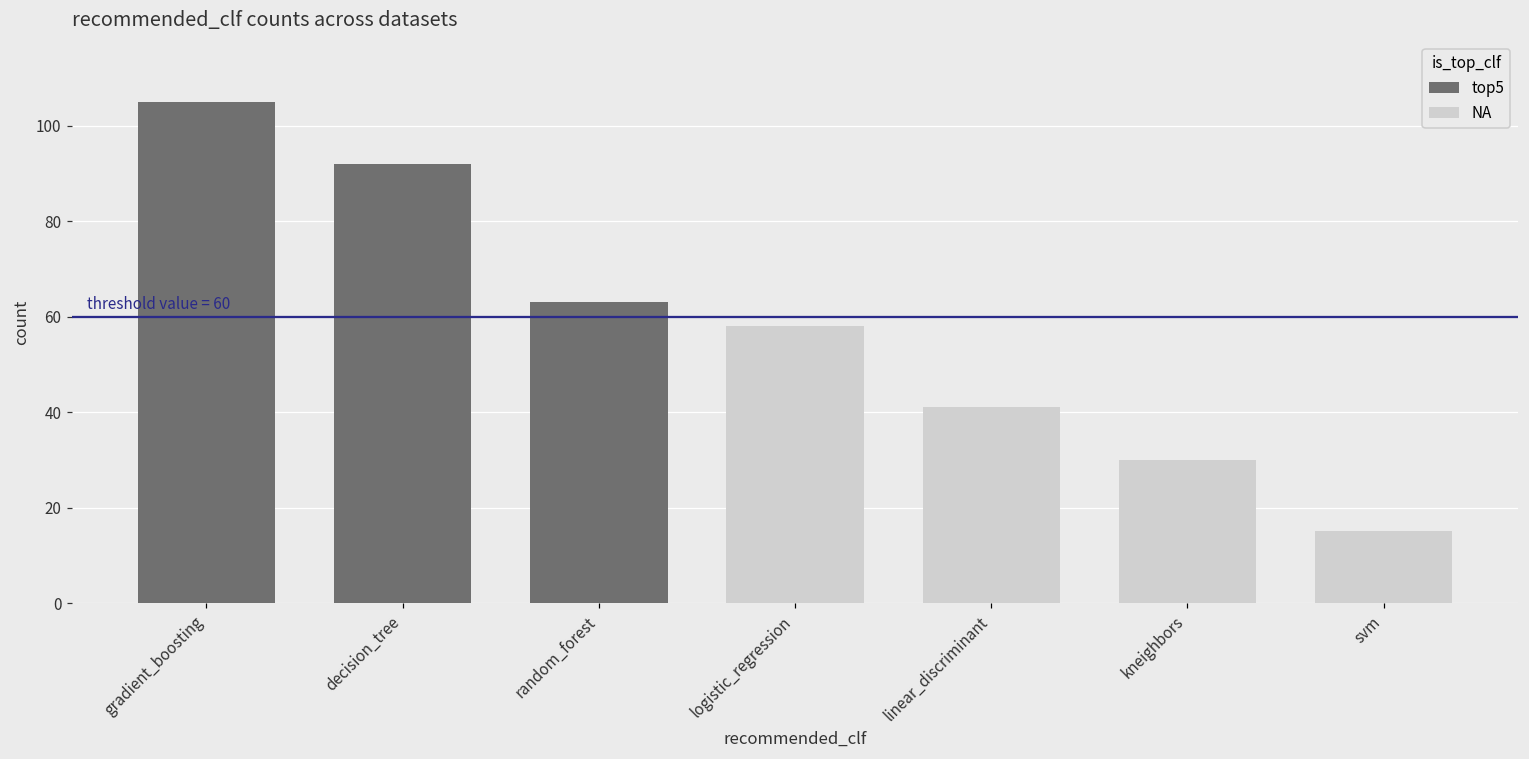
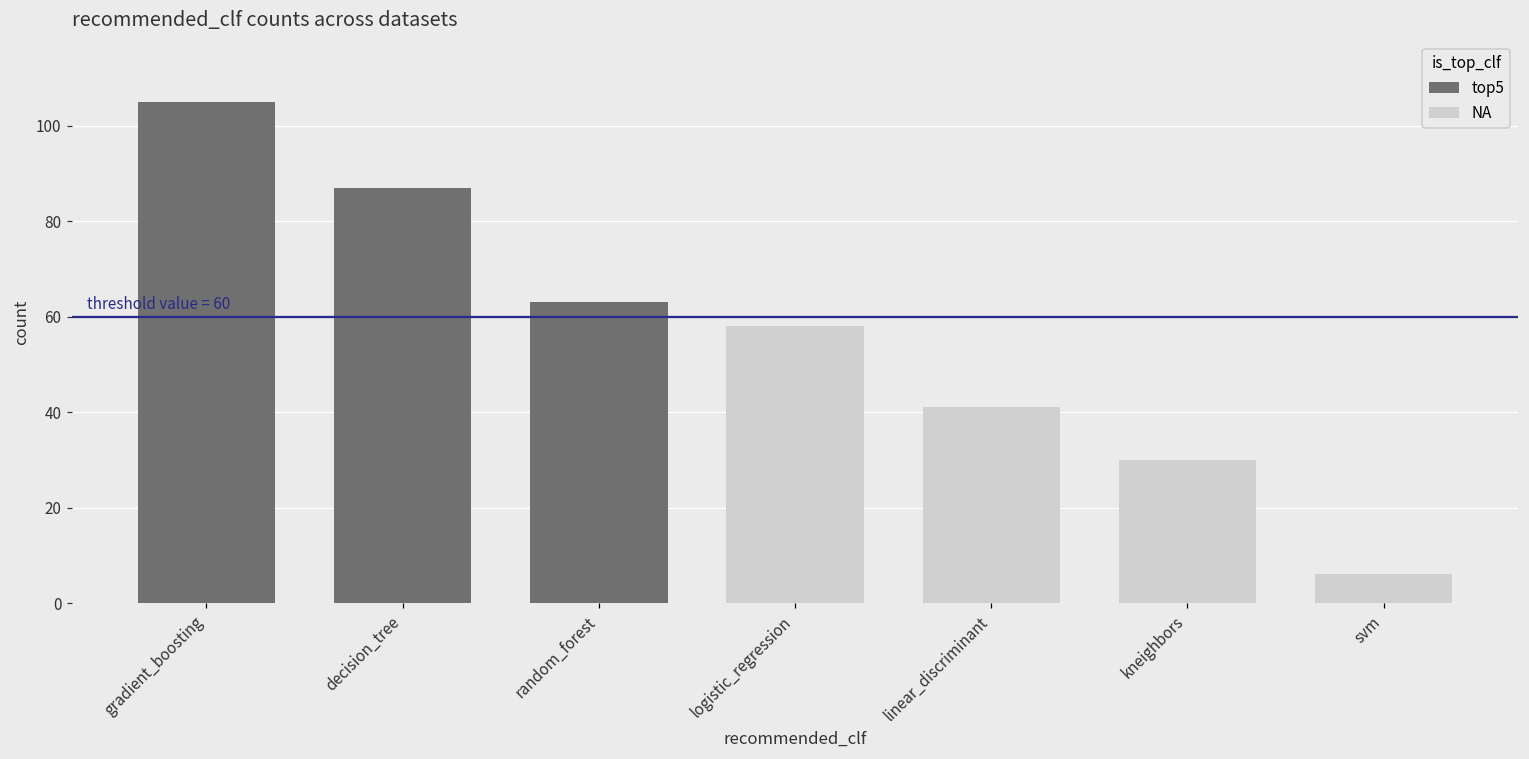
  {
-   "decision_tree": 92,
+   "decision_tree": 87,
    "random_forest": 63,
    "logistic_regression": 58,
    "linear_discriminant": 41,
    "kneighbors": 30,
-   "svm": 15
+   "svm": 6
  }
